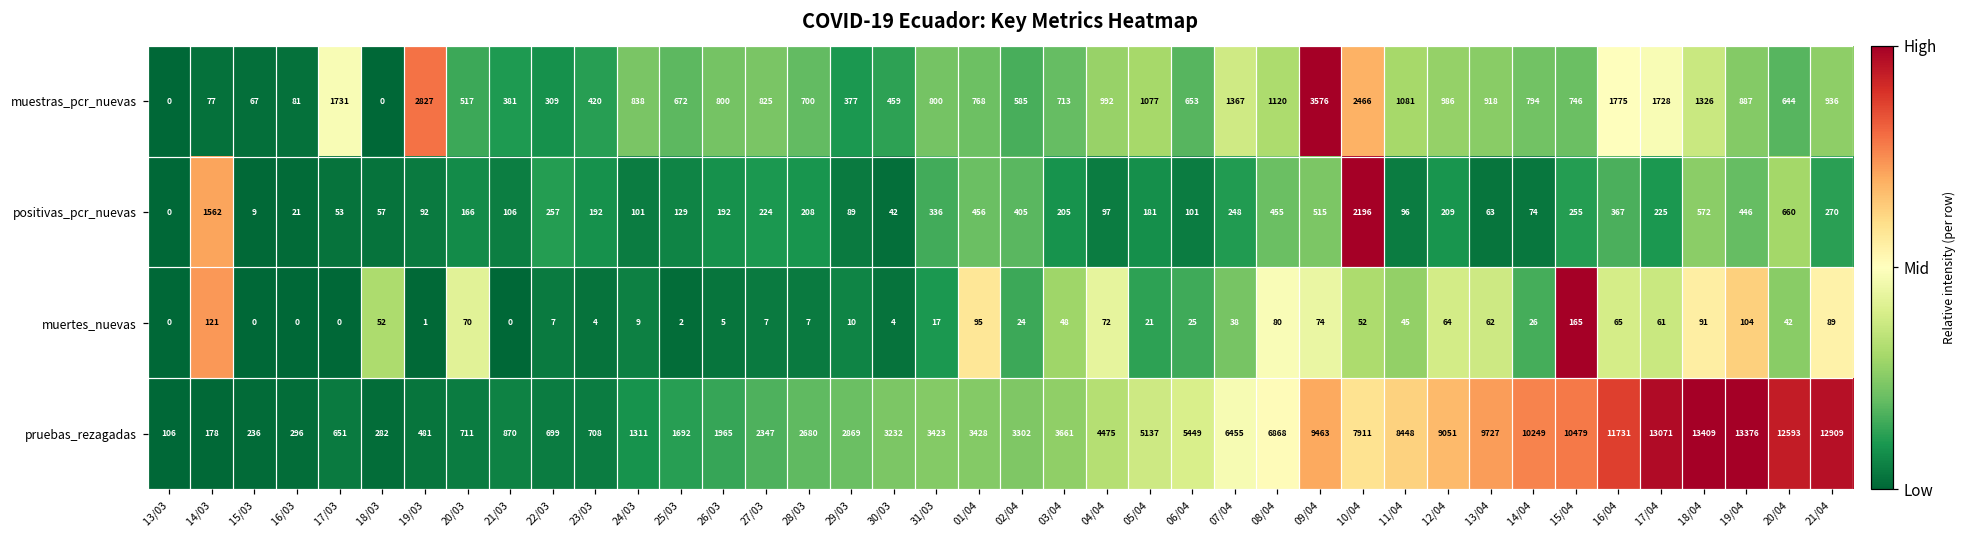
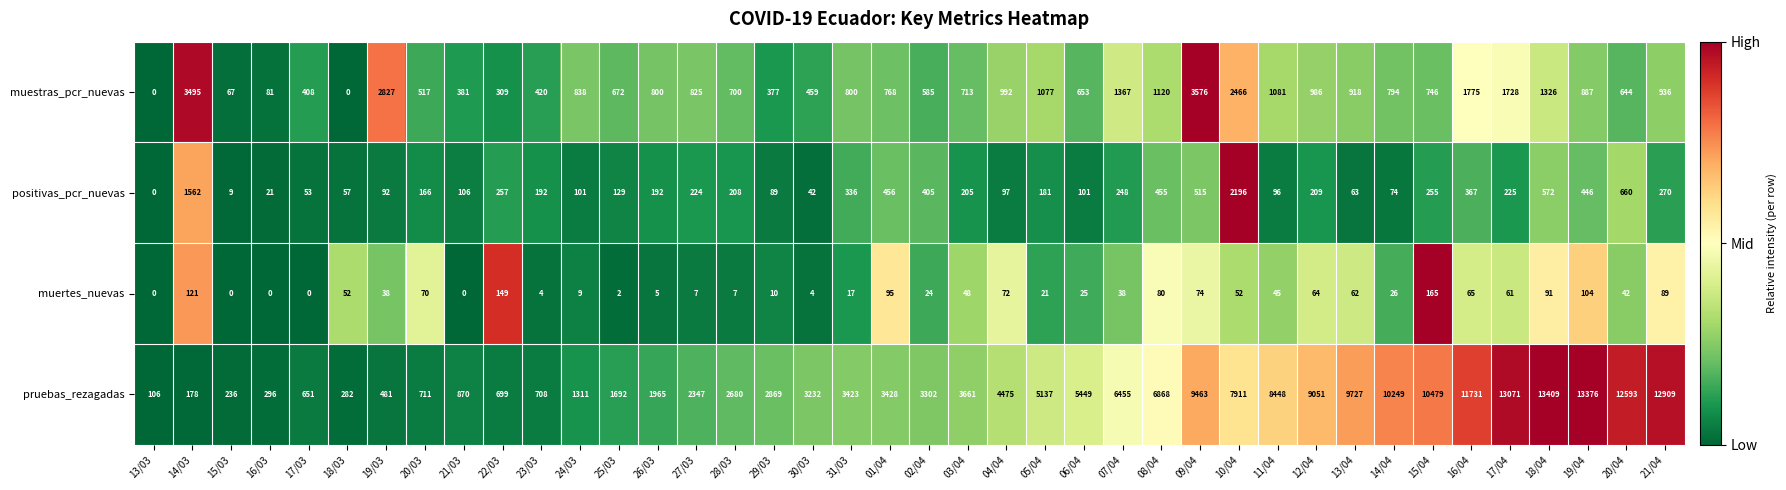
  {
    "muestras_pcr_nuevas": {
      "13/03": 0,
-     "14/03": 77,
+     "14/03": 3495,
      "15/03": 67,
      "16/03": 81,
-     "17/03": 1731,
+     "17/03": 408,
      "18/03": 0,
      "19/03": 2827,
      "20/03": 517,
      "21/03": 381,
      "22/03": 309,
      "23/03": 420,
      "24/03": 838,
      "25/03": 672,
      "26/03": 800,
      "27/03": 825,
      "28/03": 700,
      "29/03": 377,
      "30/03": 459,
      "31/03": 800,
      "01/04": 768,
      "02/04": 585,
      "03/04": 713,
      "04/04": 992,
      "05/04": 1077,
      "06/04": 653,
      "07/04": 1367,
      "08/04": 1120,
      "09/04": 3576,
      "10/04": 2466,
      "11/04": 1081,
      "12/04": 986,
      "13/04": 918,
      "14/04": 794,
      "15/04": 746,
      "16/04": 1775,
      "17/04": 1728,
      "18/04": 1326,
      "19/04": 887,
      "20/04": 644,
      "21/04": 936
    },
    "positivas_pcr_nuevas": {
      "13/03": 0,
      "14/03": 1562,
      "15/03": 9,
      "16/03": 21,
      "17/03": 53,
      "18/03": 57,
      "19/03": 92,
      "20/03": 166,
      "21/03": 106,
      "22/03": 257,
      "23/03": 192,
      "24/03": 101,
      "25/03": 129,
      "26/03": 192,
      "27/03": 224,
      "28/03": 208,
      "29/03": 89,
      "30/03": 42,
      "31/03": 336,
      "01/04": 456,
      "02/04": 405,
      "03/04": 205,
      "04/04": 97,
      "05/04": 181,
      "06/04": 101,
      "07/04": 248,
      "08/04": 455,
      "09/04": 515,
      "10/04": 2196,
      "11/04": 96,
      "12/04": 209,
      "13/04": 63,
      "14/04": 74,
      "15/04": 255,
      "16/04": 367,
      "17/04": 225,
      "18/04": 572,
      "19/04": 446,
      "20/04": 660,
      "21/04": 270
    },
    "muertes_nuevas": {
      "13/03": 0,
      "14/03": 121,
      "15/03": 0,
      "16/03": 0,
      "17/03": 0,
      "18/03": 52,
-     "19/03": 1,
+     "19/03": 38,
      "20/03": 70,
      "21/03": 0,
-     "22/03": 7,
+     "22/03": 149,
      "23/03": 4,
      "24/03": 9,
      "25/03": 2,
      "26/03": 5,
      "27/03": 7,
      "28/03": 7,
      "29/03": 10,
      "30/03": 4,
      "31/03": 17,
      "01/04": 95,
      "02/04": 24,
      "03/04": 48,
      "04/04": 72,
      "05/04": 21,
      "06/04": 25,
      "07/04": 38,
      "08/04": 80,
      "09/04": 74,
      "10/04": 52,
      "11/04": 45,
      "12/04": 64,
      "13/04": 62,
      "14/04": 26,
      "15/04": 165,
      "16/04": 65,
      "17/04": 61,
      "18/04": 91,
      "19/04": 104,
      "20/04": 42,
      "21/04": 89
    },
    "pruebas_rezagadas": {
      "13/03": 106,
      "14/03": 178,
      "15/03": 236,
      "16/03": 296,
      "17/03": 651,
      "18/03": 282,
      "19/03": 481,
      "20/03": 711,
      "21/03": 870,
      "22/03": 699,
      "23/03": 708,
      "24/03": 1311,
      "25/03": 1692,
      "26/03": 1965,
      "27/03": 2347,
      "28/03": 2680,
      "29/03": 2869,
      "30/03": 3232,
      "31/03": 3423,
      "01/04": 3428,
      "02/04": 3302,
      "03/04": 3661,
      "04/04": 4475,
      "05/04": 5137,
      "06/04": 5449,
      "07/04": 6455,
      "08/04": 6868,
      "09/04": 9463,
      "10/04": 7911,
      "11/04": 8448,
      "12/04": 9051,
      "13/04": 9727,
      "14/04": 10249,
      "15/04": 10479,
      "16/04": 11731,
      "17/04": 13071,
      "18/04": 13409,
      "19/04": 13376,
      "20/04": 12593,
      "21/04": 12909
    }
  }
